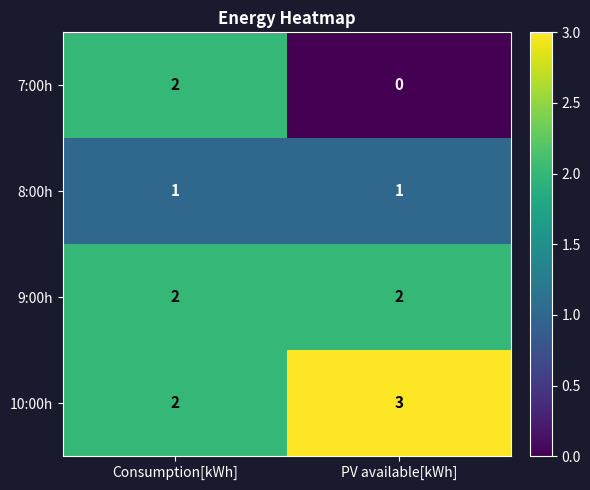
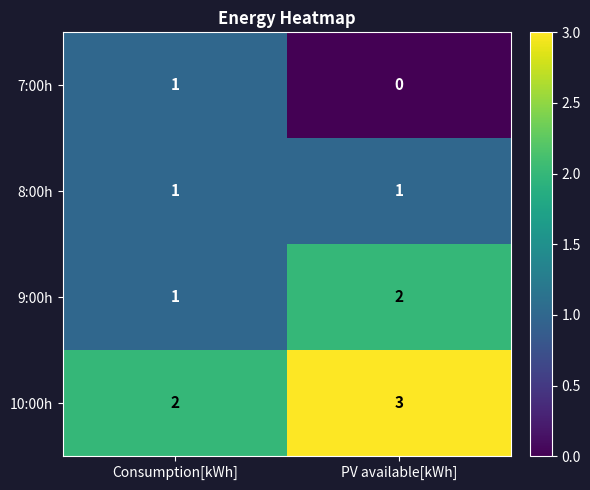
  {
    "7:00h": {
-     "Consumption[kWh]": 2,
+     "Consumption[kWh]": 1,
      "PV available[kWh]": 0
    },
    "8:00h": {
      "Consumption[kWh]": 1,
      "PV available[kWh]": 1
    },
    "9:00h": {
-     "Consumption[kWh]": 2,
+     "Consumption[kWh]": 1,
      "PV available[kWh]": 2
    },
    "10:00h": {
      "Consumption[kWh]": 2,
      "PV available[kWh]": 3
    }
  }
